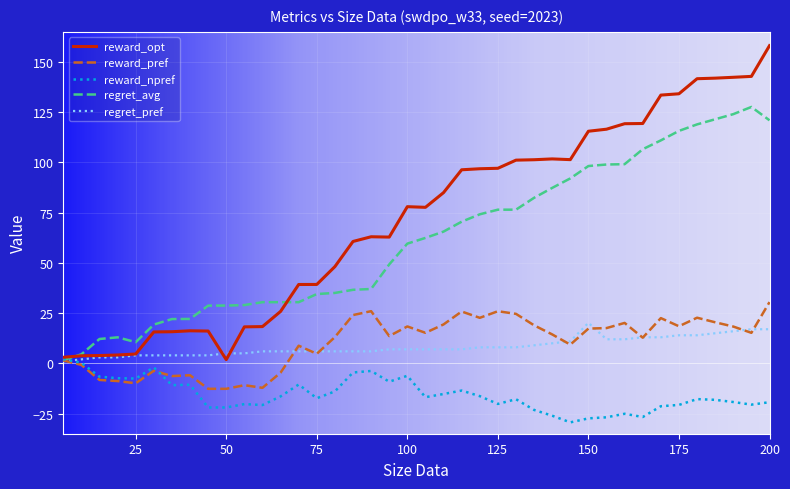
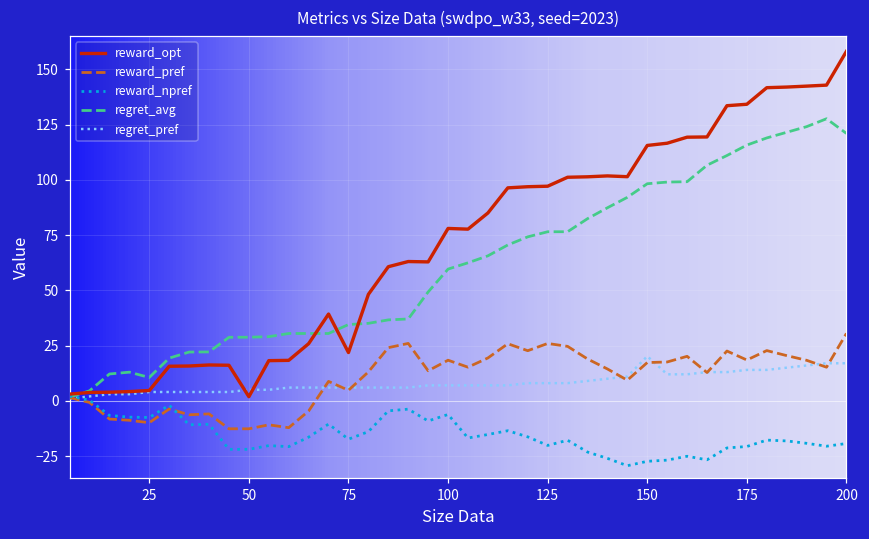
  {
    "reward_opt": {
      "50": 2,
-     "75": 39,
+     "75": 22,
      "100": 78,
      "125": 97,
      "150": 116,
      "175": 134,
      "200": 158
    },
    "reward_pref": {
      "25": -10,
      "50": -13,
      "100": 18,
      "125": 26,
      "150": 17,
      "175": 18,
      "200": 31
    },
    "reward_npref": {
      "25": -8,
      "50": -22,
      "75": -17,
      "100": -6,
      "125": -20,
      "150": -27,
      "175": -21,
      "200": -19
    },
    "regret_avg": {
      "25": 11,
      "50": 29,
      "75": 35,
      "100": 60,
      "125": 77,
      "150": 98,
      "175": 116,
      "200": 121
    },
    "regret_pref": {
      "50": 5,
      "100": 7,
      "125": 8,
      "150": 20,
      "175": 14,
      "200": 17
    }
  }
